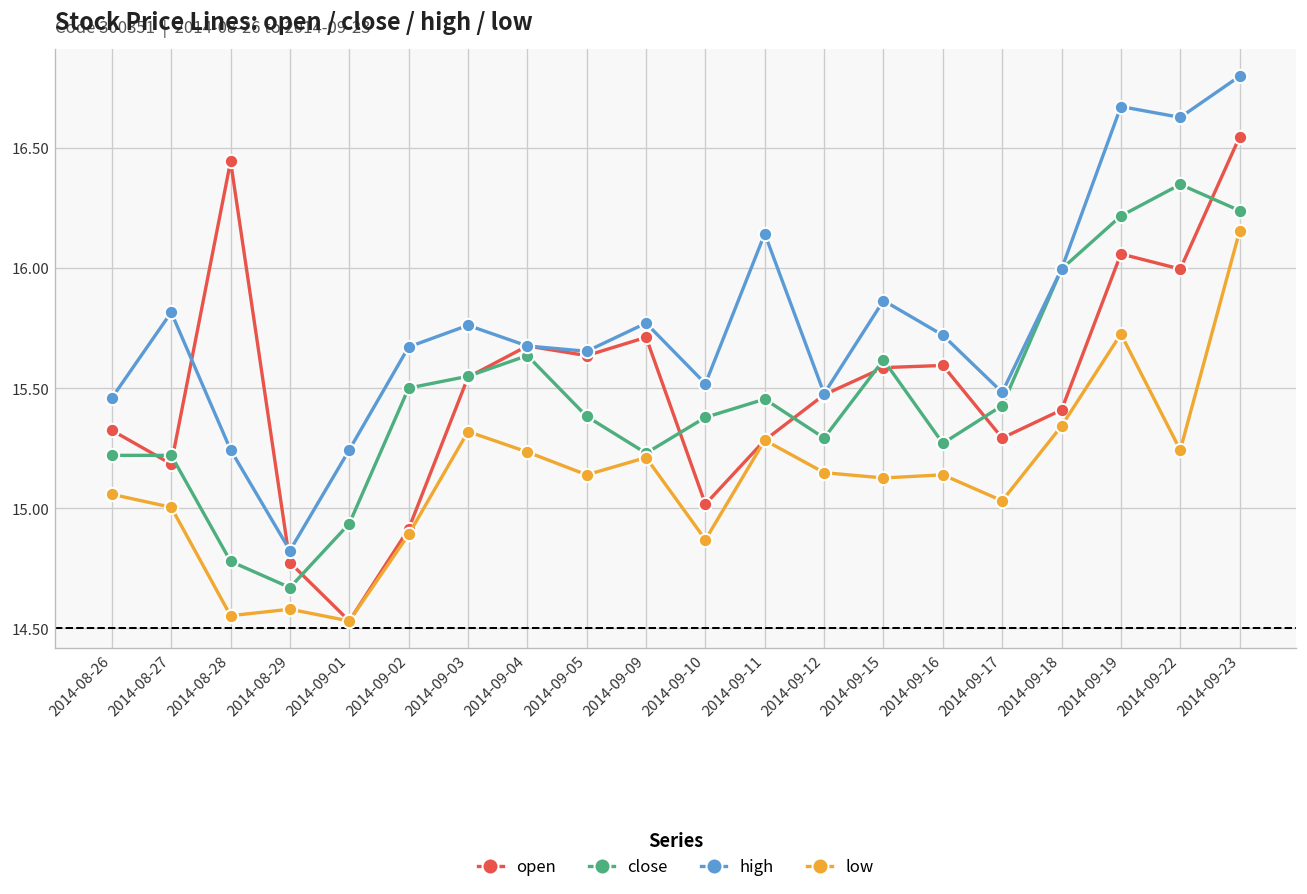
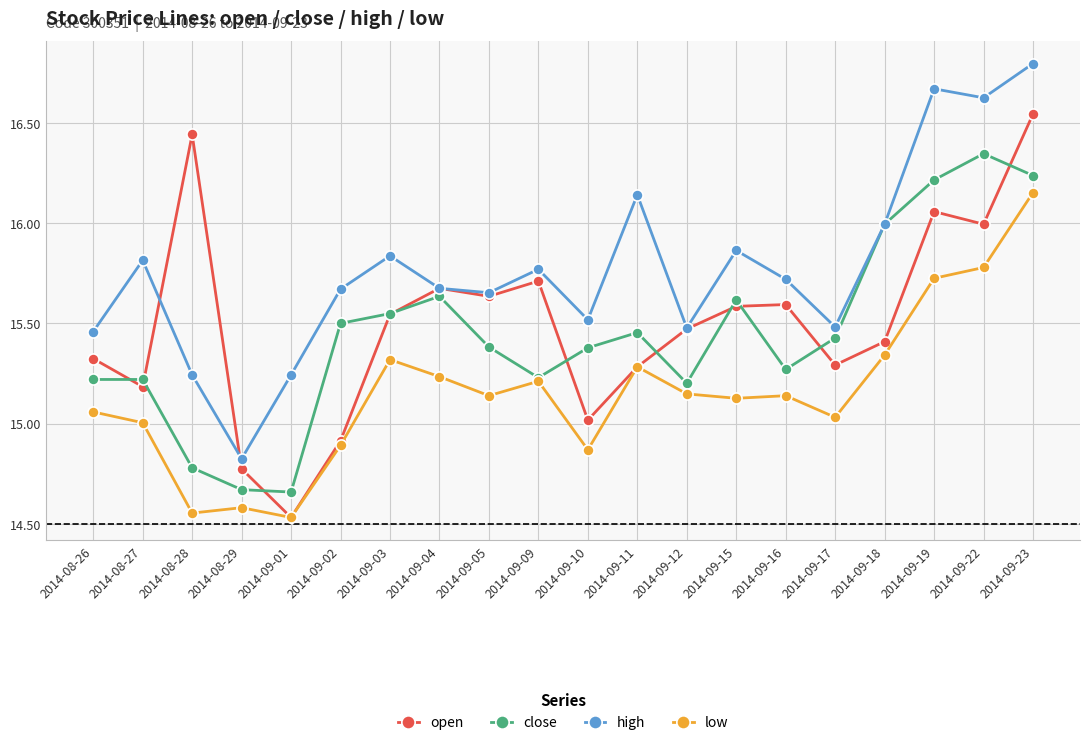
  {
    "open": {
      "2014-08-26": 15.32,
      "2014-08-27": 15.18,
      "2014-08-28": 16.44,
      "2014-08-29": 14.77,
      "2014-09-02": 14.91,
      "2014-09-05": 15.64,
      "2014-09-09": 15.71,
      "2014-09-10": 15.02,
      "2014-09-15": 15.59,
      "2014-09-16": 15.59,
      "2014-09-17": 15.29,
      "2014-09-18": 15.41,
      "2014-09-19": 16.06,
      "2014-09-22": 16.00,
      "2014-09-23": 16.55
    },
    "close": {
      "2014-08-26": 15.22,
      "2014-08-27": 15.22,
      "2014-08-28": 14.78,
      "2014-08-29": 14.67,
-     "2014-09-01": 14.94,
+     "2014-09-01": 14.66,
      "2014-09-02": 15.50,
      "2014-09-04": 15.64,
      "2014-09-05": 15.38,
      "2014-09-09": 15.23,
      "2014-09-10": 15.38,
      "2014-09-11": 15.45,
-     "2014-09-12": 15.29,
+     "2014-09-12": 15.20,
      "2014-09-15": 15.62,
      "2014-09-16": 15.27,
      "2014-09-17": 15.43,
      "2014-09-19": 16.22,
      "2014-09-22": 16.35,
      "2014-09-23": 16.24
    },
    "high": {
      "2014-08-26": 15.46,
      "2014-08-27": 15.82,
      "2014-08-28": 15.24,
      "2014-08-29": 14.82,
      "2014-09-01": 15.24,
      "2014-09-02": 15.67,
-     "2014-09-03": 15.76,
+     "2014-09-03": 15.84,
      "2014-09-05": 15.65,
      "2014-09-09": 15.77,
      "2014-09-10": 15.52,
      "2014-09-11": 16.14,
      "2014-09-15": 15.86,
      "2014-09-16": 15.72,
      "2014-09-17": 15.48,
      "2014-09-19": 16.67,
      "2014-09-22": 16.63,
      "2014-09-23": 16.80
    },
    "low": {
      "2014-08-26": 15.06,
      "2014-08-27": 15.00,
      "2014-08-28": 14.55,
      "2014-08-29": 14.58,
      "2014-09-02": 14.89,
      "2014-09-03": 15.32,
      "2014-09-04": 15.23,
      "2014-09-05": 15.14,
      "2014-09-09": 15.21,
      "2014-09-10": 14.87,
      "2014-09-12": 15.15,
      "2014-09-15": 15.13,
      "2014-09-16": 15.14,
      "2014-09-17": 15.03,
      "2014-09-18": 15.34,
      "2014-09-19": 15.73,
-     "2014-09-22": 15.24,
+     "2014-09-22": 15.78,
      "2014-09-23": 16.15
    }
  }
